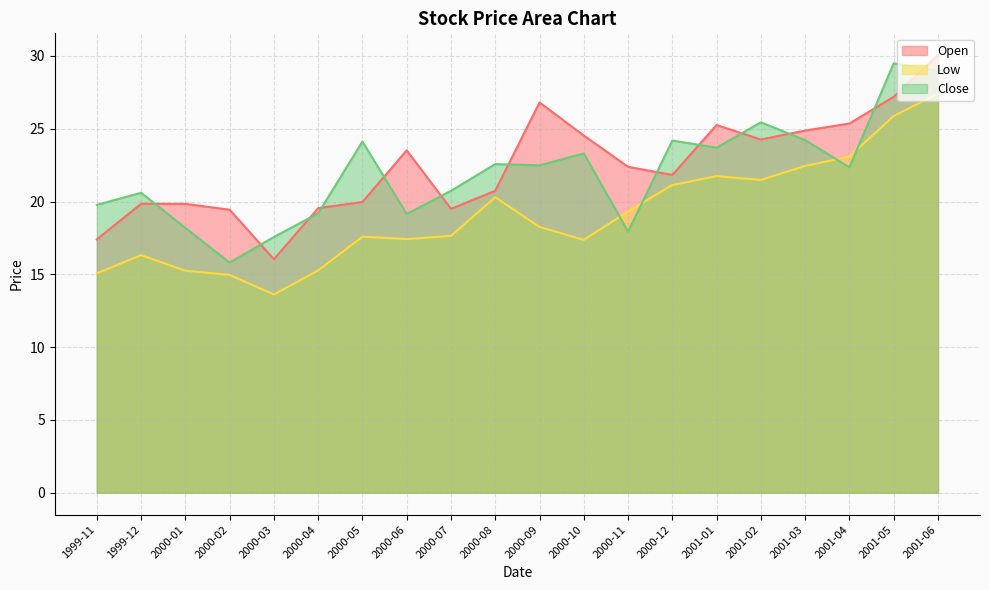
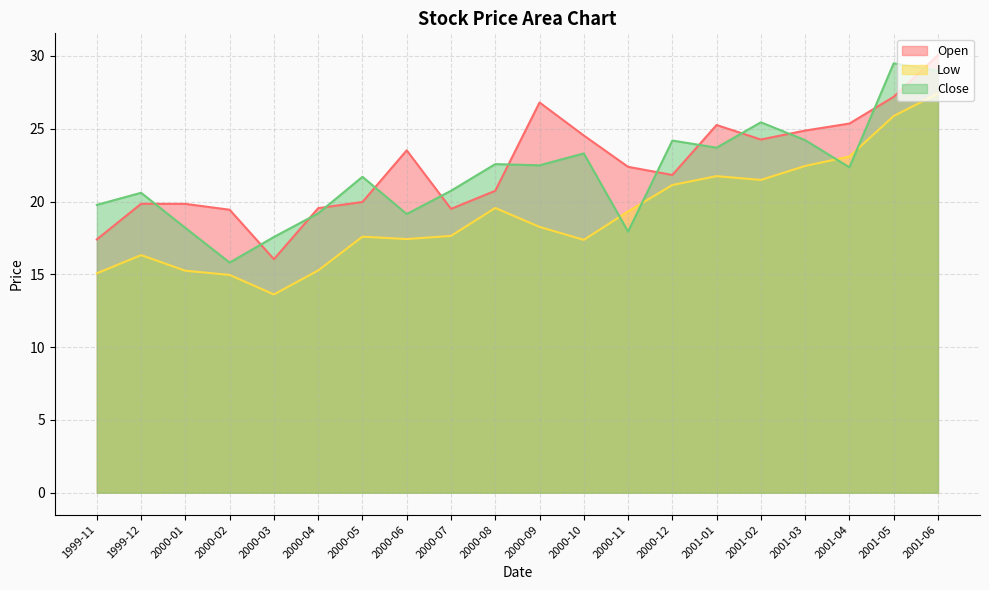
  {
    "Open": {
      "1999-11": 17.4,
      "1999-12": 19.8,
      "2000-01": 19.8,
      "2000-02": 19.4,
      "2000-03": 16.0,
      "2000-04": 19.5,
      "2000-05": 20.0,
      "2000-06": 23.5,
      "2000-07": 19.5,
      "2000-08": 20.7,
      "2000-09": 26.8,
      "2000-10": 24.5,
      "2000-11": 22.4,
      "2000-12": 21.8,
      "2001-01": 25.3,
      "2001-02": 24.3,
      "2001-03": 24.9,
      "2001-04": 25.4,
      "2001-05": 27.2
    },
    "Low": {
      "1999-11": 15.1,
      "1999-12": 16.3,
      "2000-01": 15.2,
      "2000-02": 15.0,
      "2000-03": 13.6,
      "2000-04": 15.3,
      "2000-05": 17.6,
      "2000-06": 17.4,
      "2000-07": 17.6,
-     "2000-08": 20.3,
+     "2000-08": 19.6,
      "2000-09": 18.3,
      "2000-10": 17.4,
      "2000-11": 19.3,
      "2000-12": 21.1,
      "2001-01": 21.7,
      "2001-02": 21.5,
      "2001-03": 22.4,
      "2001-04": 23.1,
      "2001-05": 25.9
    },
    "Close": {
      "1999-11": 19.8,
      "1999-12": 20.6,
      "2000-01": 18.2,
      "2000-02": 15.8,
      "2000-03": 17.6,
      "2000-04": 19.2,
-     "2000-05": 24.1,
+     "2000-05": 21.7,
      "2000-06": 19.1,
      "2000-07": 20.7,
      "2000-08": 22.6,
      "2000-09": 22.5,
      "2000-10": 23.3,
      "2000-11": 17.9,
      "2000-12": 24.2,
      "2001-01": 23.7,
      "2001-02": 25.4,
      "2001-03": 24.2,
      "2001-04": 22.3,
      "2001-05": 29.5
    }
  }
